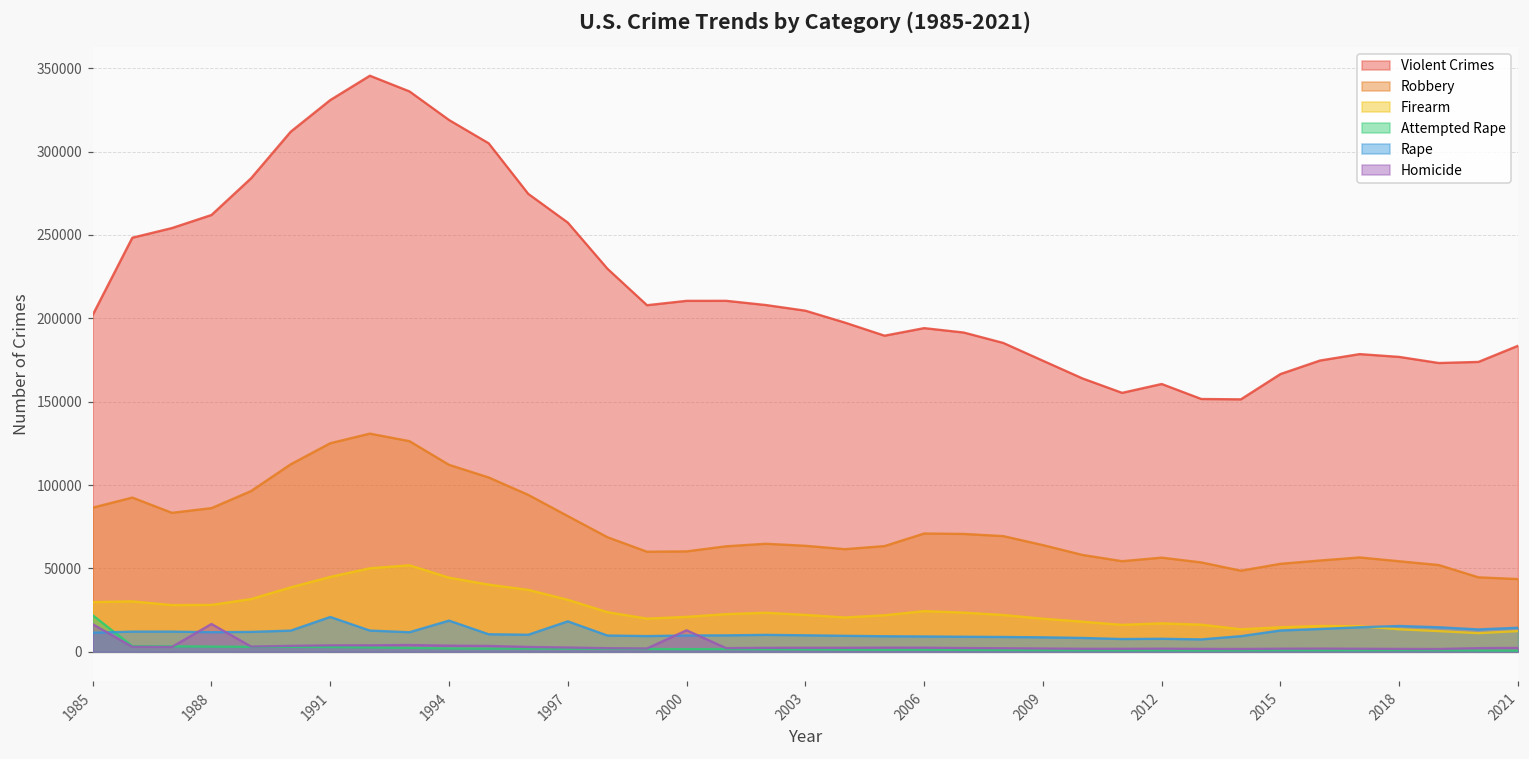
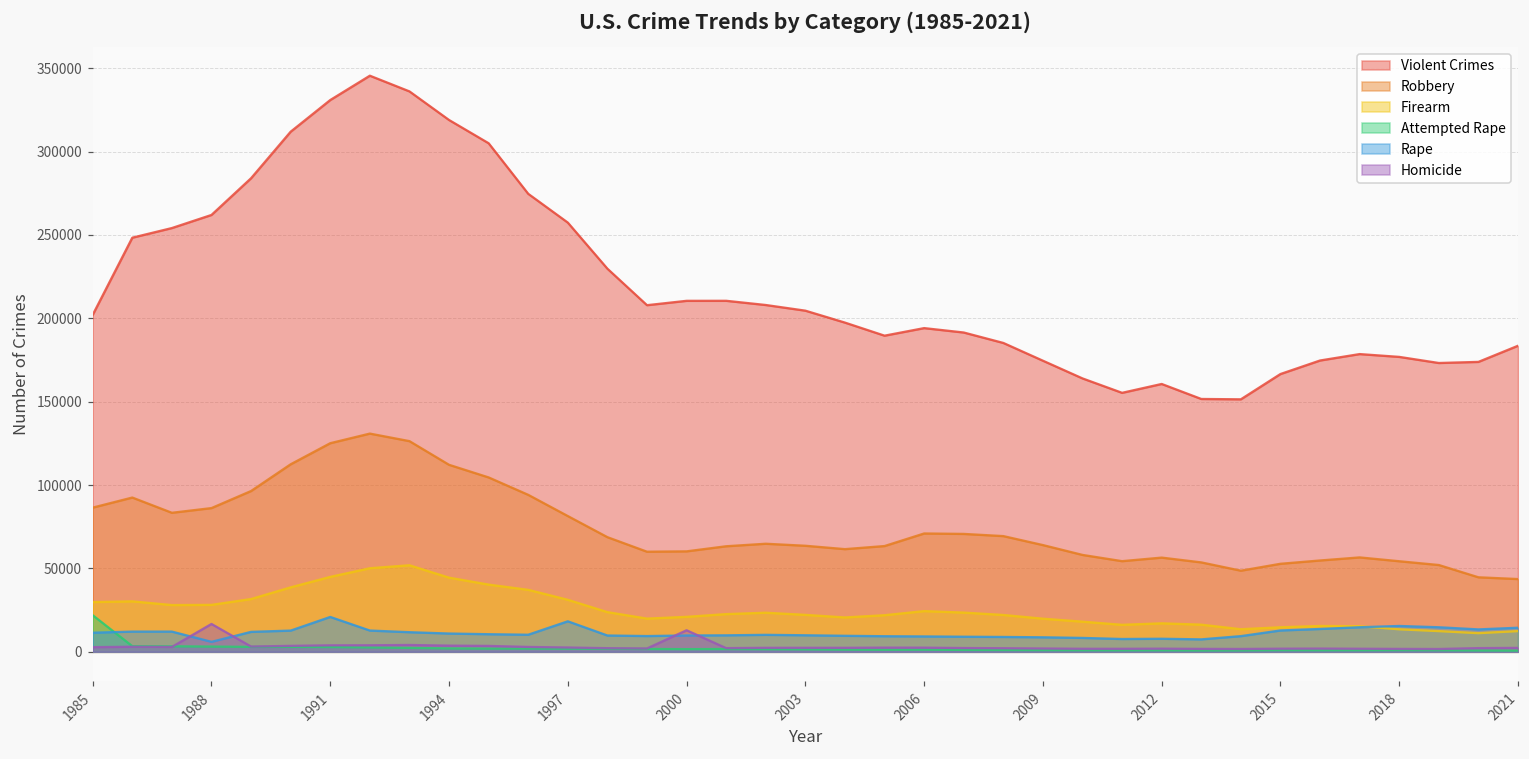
  {
    "Attempted Rape": {
      "1985": 22000,
      "1988": 3000,
      "1994": 2000,
      "2000": 2000
    },
    "Rape": {
      "1985": 11000,
-     "1988": 12000,
+     "1988": 6000,
      "1991": 21000,
-     "1994": 19000,
+     "1994": 11000,
      "1997": 18000,
      "2000": 10000,
      "2003": 10000,
      "2006": 9000,
      "2009": 9000,
      "2012": 8000,
      "2015": 13000,
      "2018": 16000,
      "2021": 14000
    },
    "Homicide": {
-     "1985": 17000,
+     "1985": 3000,
      "1988": 17000,
      "1994": 4000,
      "2000": 13000
    }
  }
